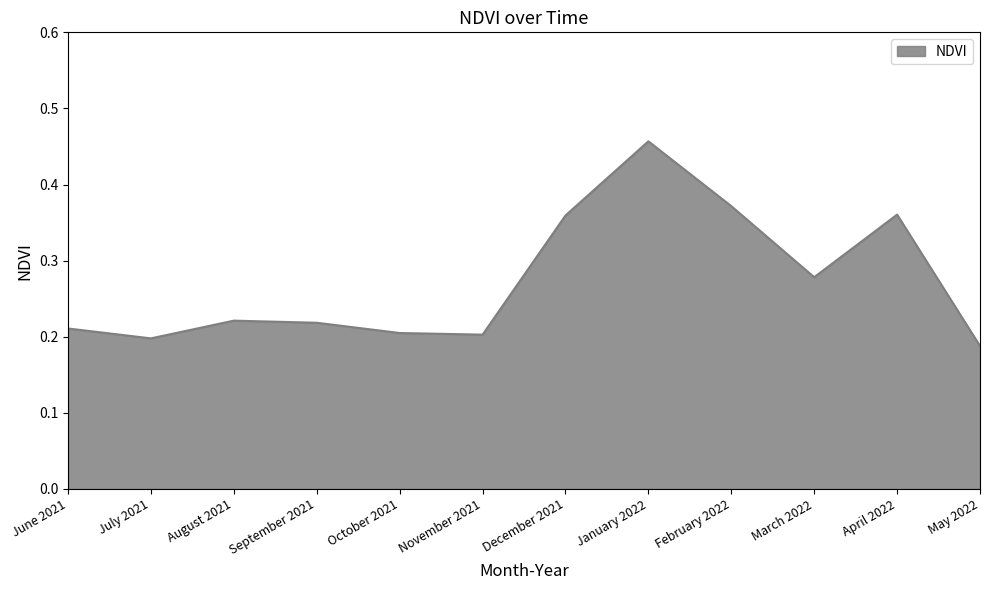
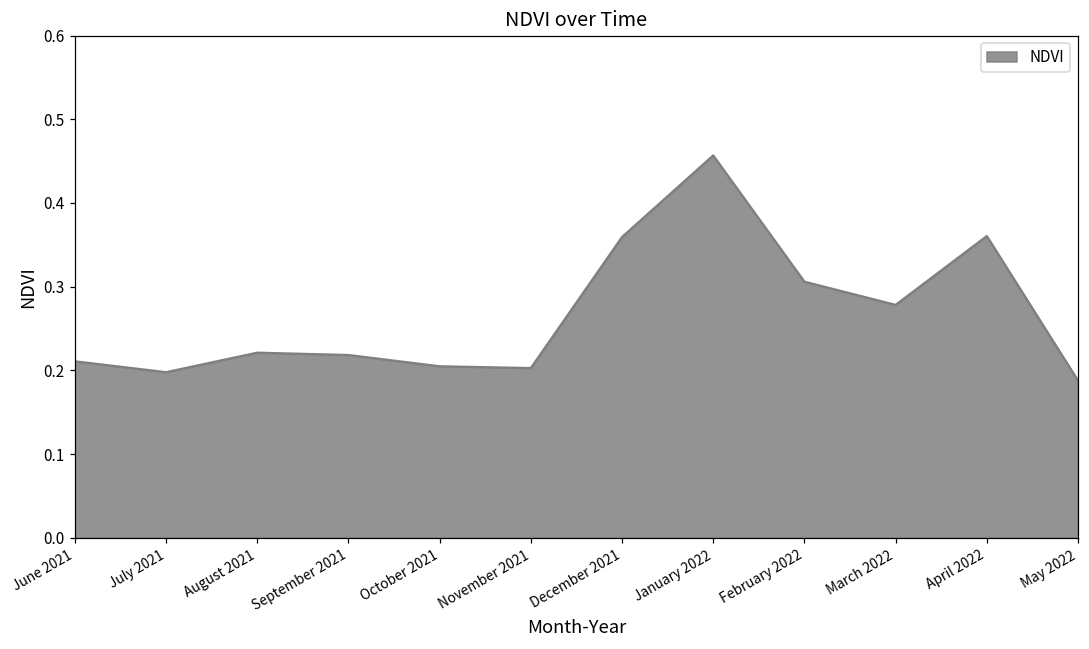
  {
    "June 2021": 0.21,
    "July 2021": 0.20,
    "August 2021": 0.22,
    "September 2021": 0.22,
    "October 2021": 0.20,
    "November 2021": 0.20,
    "December 2021": 0.36,
    "January 2022": 0.46,
-   "February 2022": 0.37,
+   "February 2022": 0.31,
    "March 2022": 0.28,
    "April 2022": 0.36,
    "May 2022": 0.19
  }
